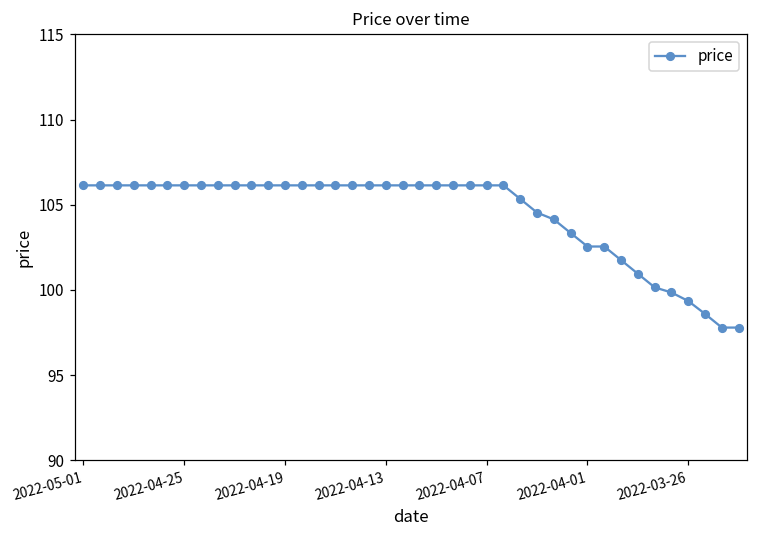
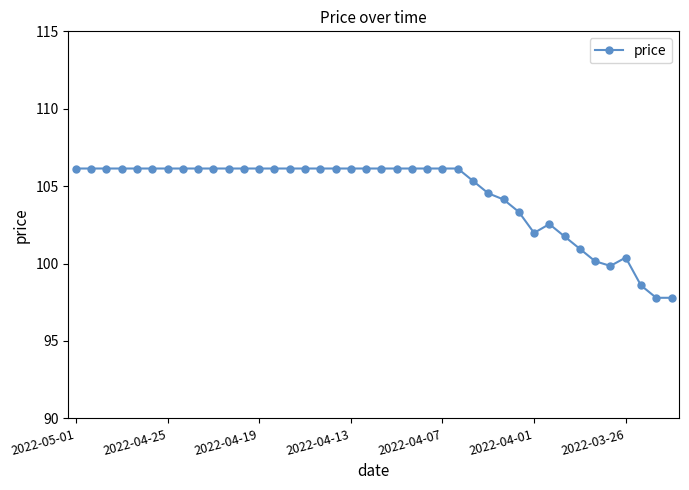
  {
    "2022-05-01": 106.1,
    "2022-04-25": 106.1,
    "2022-04-19": 106.1,
    "2022-04-13": 106.1,
    "2022-04-07": 106.1,
-   "2022-04-01": 102.6,
-   "2022-03-26": 99.4
+   "2022-04-01": 102.0,
+   "2022-03-26": 100.4
  }
